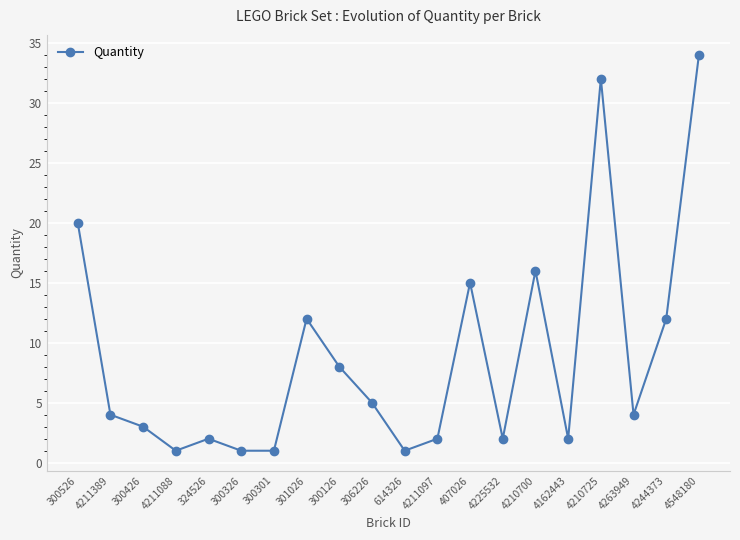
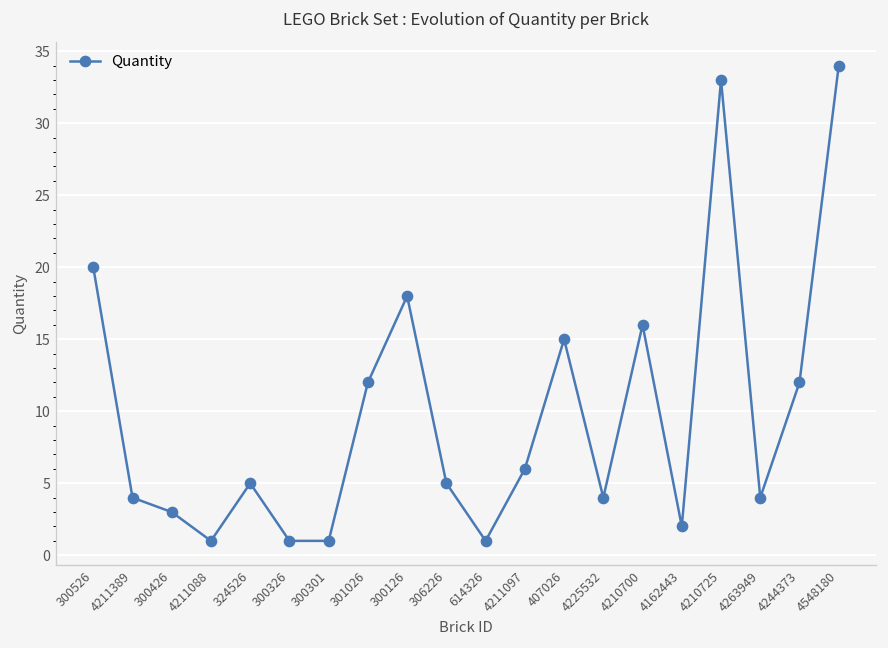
  {
    "300526": 20,
    "4211389": 4,
    "300426": 3,
    "4211088": 1,
-   "324526": 2,
+   "324526": 5,
    "300326": 1,
    "300301": 1,
    "301026": 12,
-   "300126": 8,
+   "300126": 18,
    "306226": 5,
    "614326": 1,
-   "4211097": 2,
+   "4211097": 6,
    "407026": 15,
-   "4225532": 2,
+   "4225532": 4,
    "4210700": 16,
    "4162443": 2,
-   "4210725": 32,
+   "4210725": 33,
    "4263949": 4,
    "4244373": 12,
    "4548180": 34
  }
